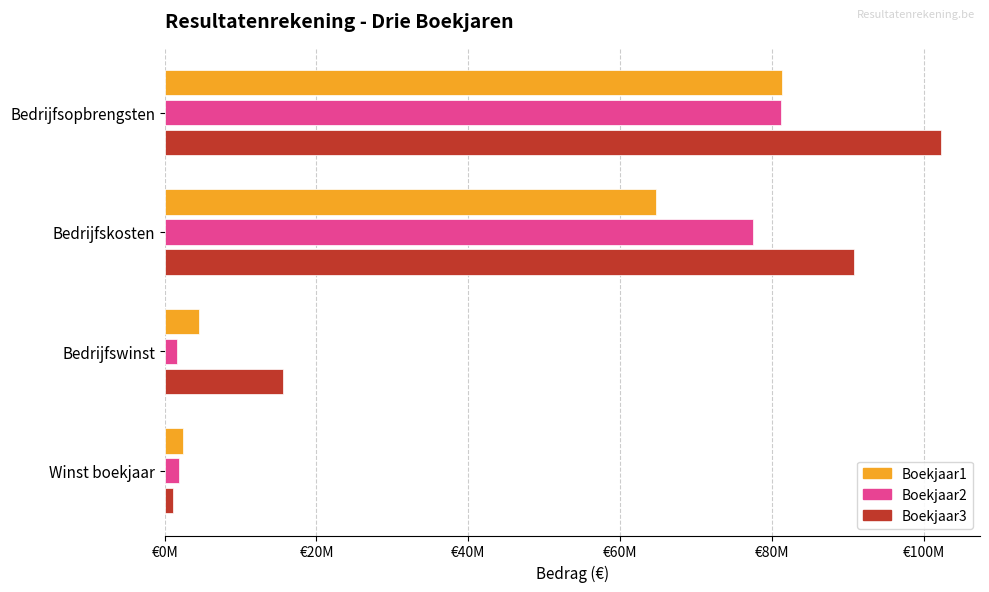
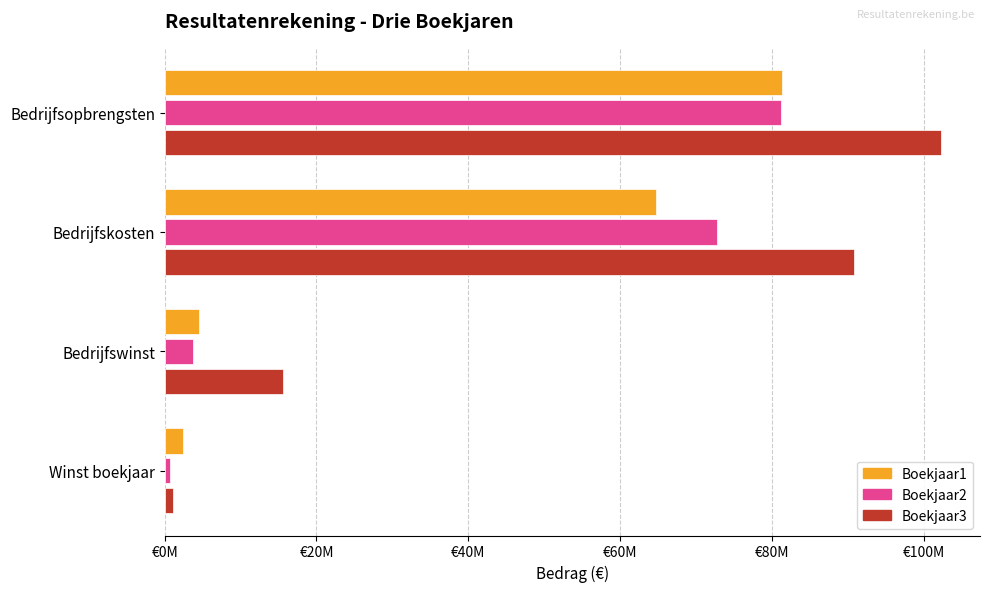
  {
    "Boekjaar1": {
      "Bedrijfsopbrengsten": "€81000000",
      "Bedrijfskosten": "€65000000",
      "Bedrijfswinst": "€4000000",
      "Winst boekjaar": "€2000000"
    },
    "Boekjaar2": {
      "Bedrijfsopbrengsten": "€81000000",
-     "Bedrijfskosten": "€77000000",
-     "Bedrijfswinst": "€2000000",
-     "Winst boekjaar": "€2000000"
+     "Bedrijfskosten": "€73000000",
+     "Bedrijfswinst": "€4000000",
+     "Winst boekjaar": "€1000000"
    },
    "Boekjaar3": {
      "Bedrijfsopbrengsten": "€102000000",
      "Bedrijfskosten": "€91000000",
      "Bedrijfswinst": "€16000000",
      "Winst boekjaar": "€1000000"
    }
  }
